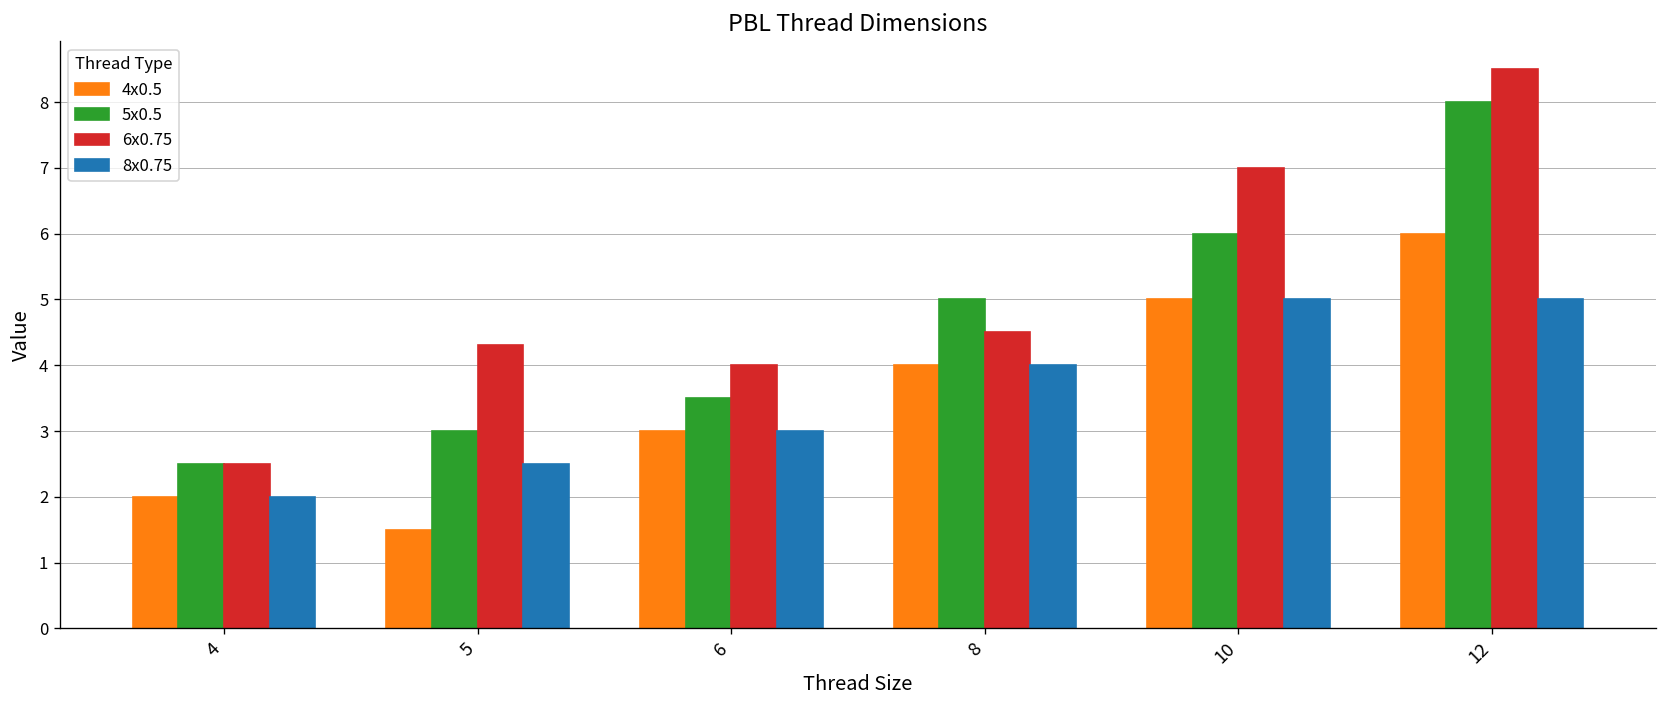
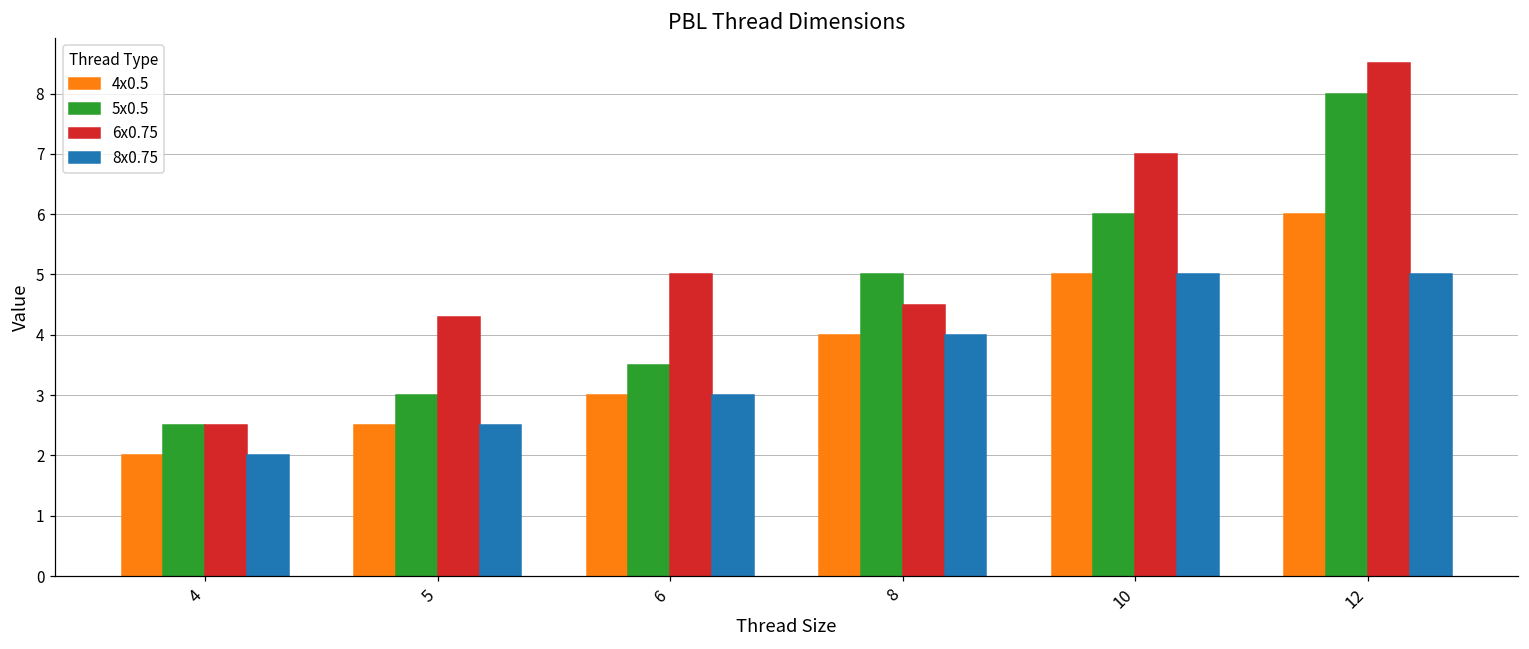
  {
    "4x0.5": {
      "4": 2.0,
-     "5": 1.5,
+     "5": 2.5,
      "6": 3.0,
      "8": 4.0,
      "10": 5.0,
      "12": 6.0
    },
    "5x0.5": {
      "4": 2.5,
      "5": 3.0,
      "6": 3.5,
      "8": 5.0,
      "10": 6.0,
      "12": 8.0
    },
    "6x0.75": {
      "4": 2.5,
      "5": 4.3,
-     "6": 4,
+     "6": 5,
      "8": 4.5,
      "10": 7,
      "12": 8.5
    },
    "8x0.75": {
      "4": 2.0,
      "5": 2.5,
      "6": 3.0,
      "8": 4.0,
      "10": 5.0,
      "12": 5.0
    }
  }
